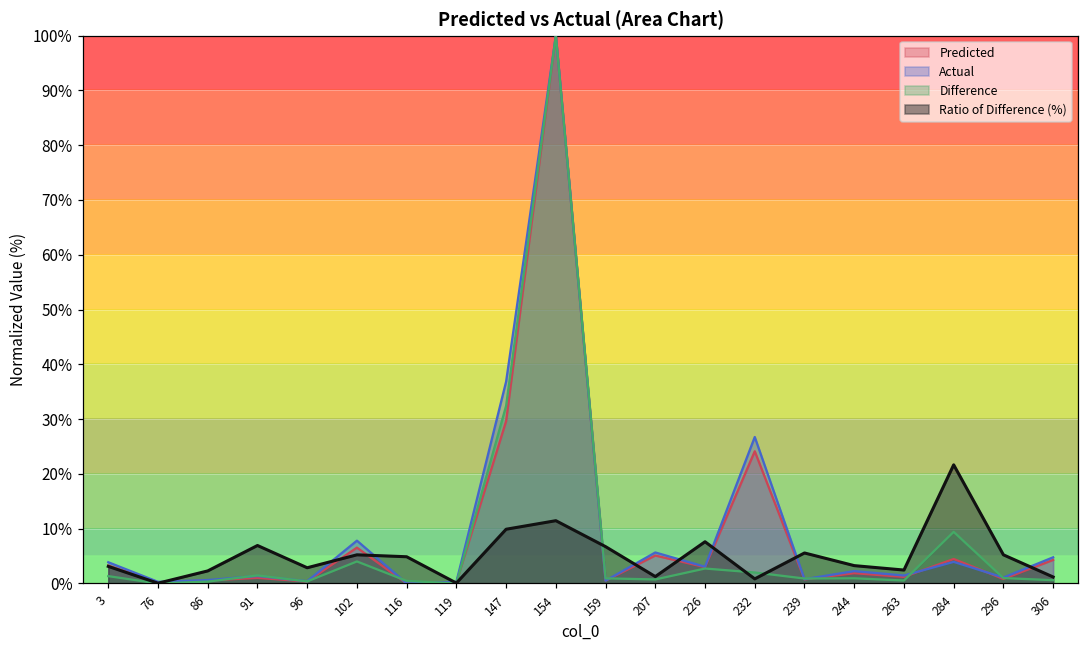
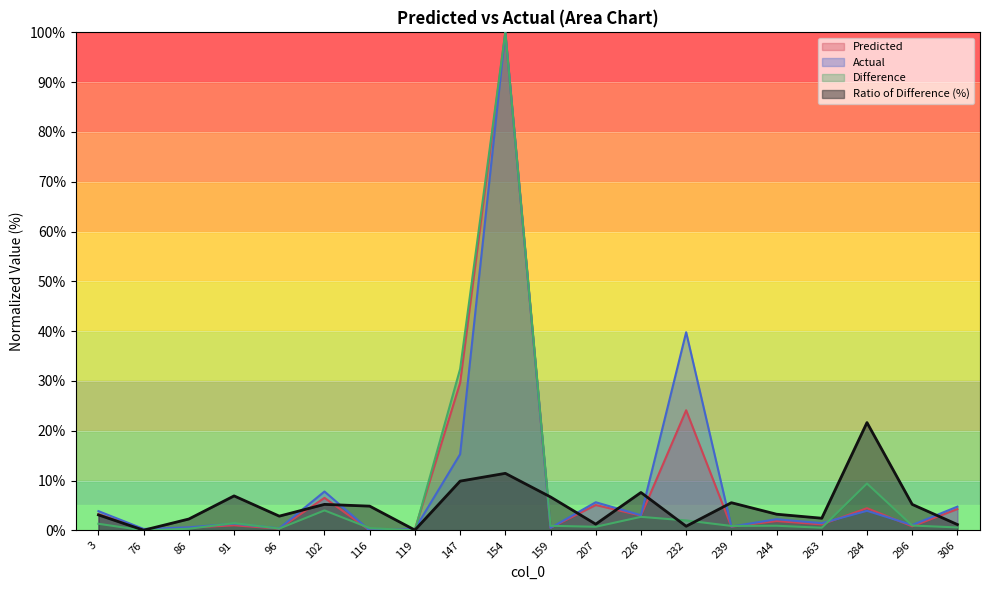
  {
    "Actual": {
      "3": "4%",
      "102": "8%",
-     "147": "37%",
+     "147": "15%",
      "207": "6%",
-     "232": "27%",
+     "232": "40%",
      "284": "4%"
    }
  }
